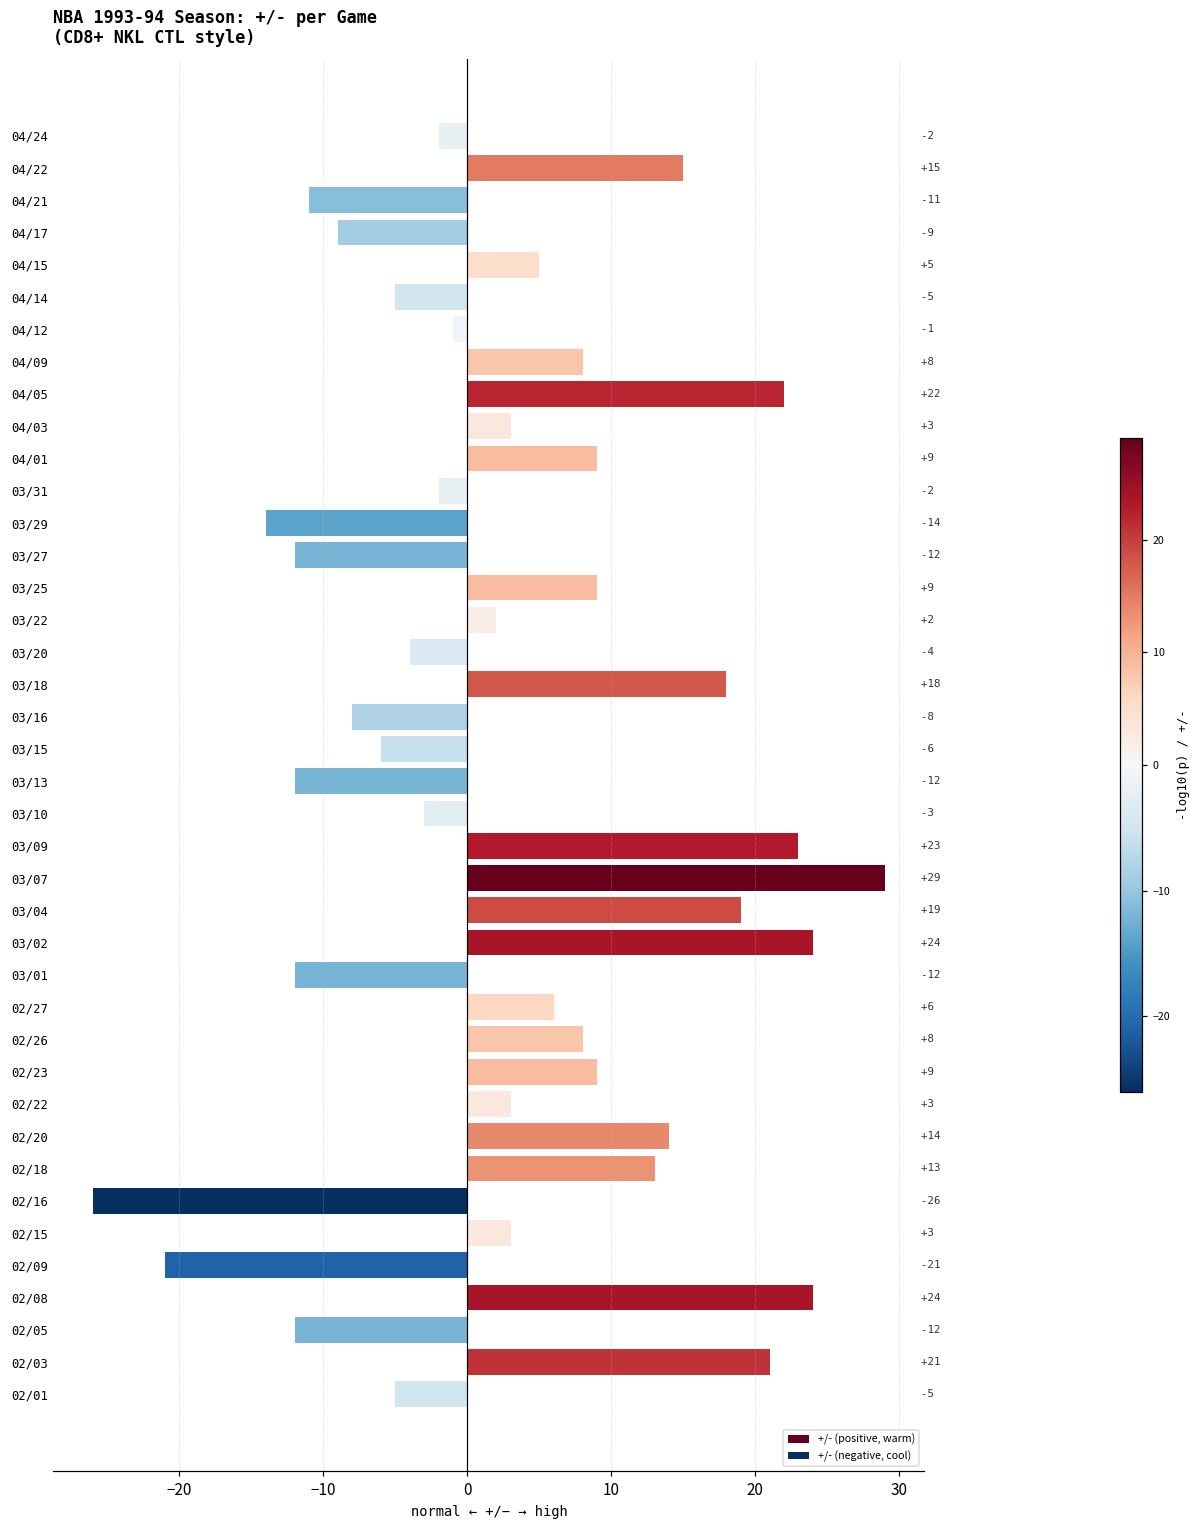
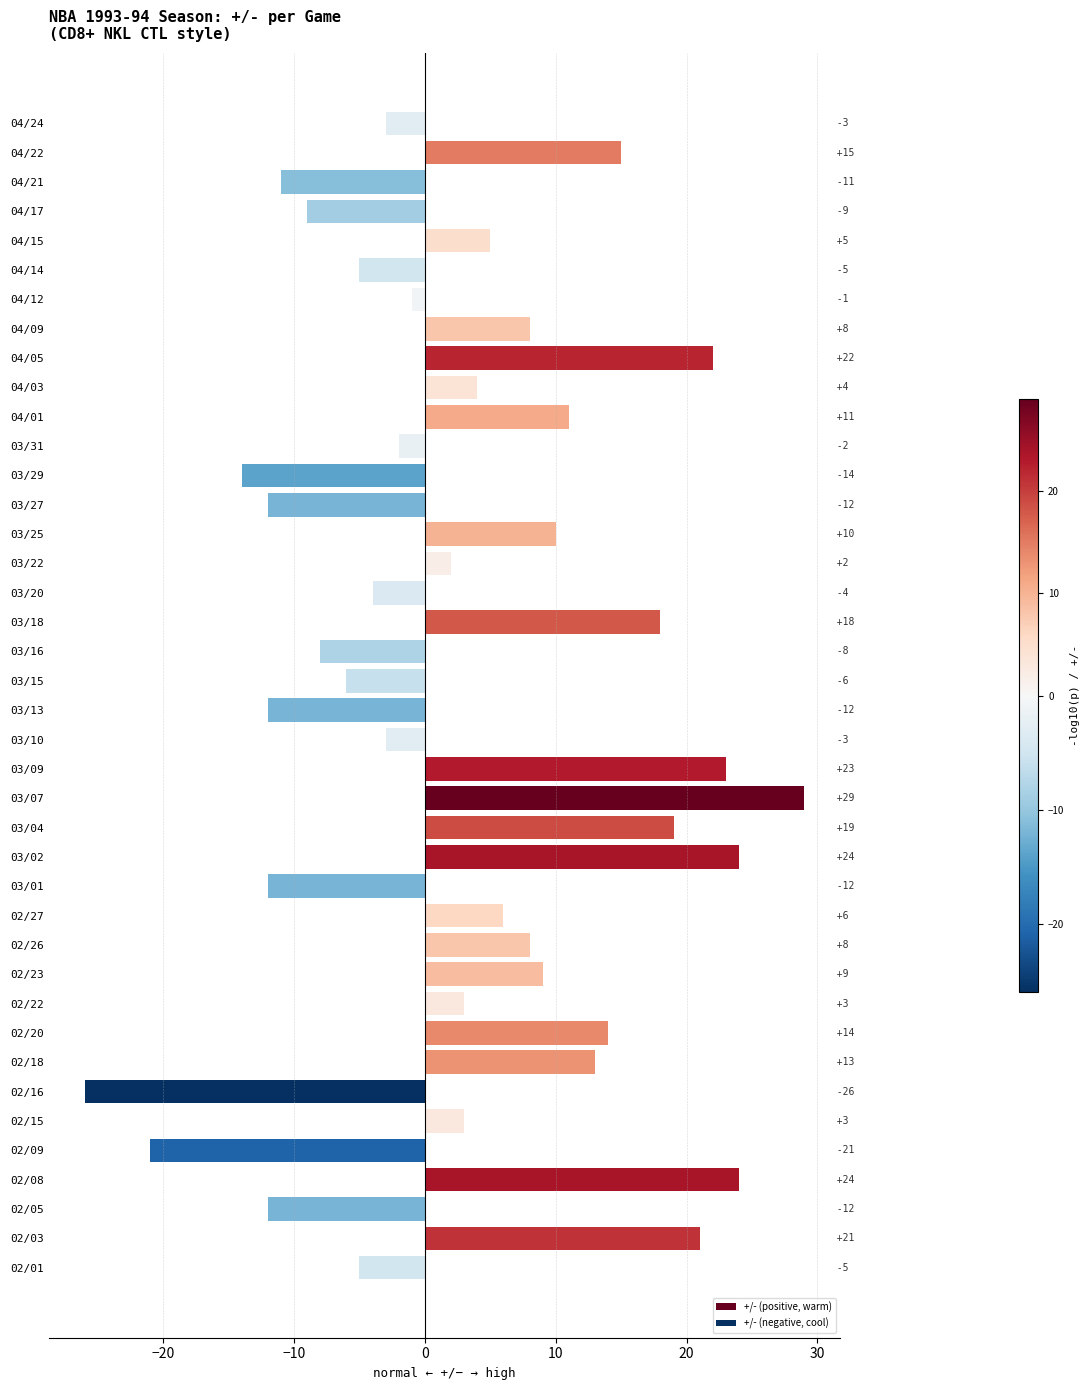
  {
-   "04/24": "-2",
-   "04/03": "+3",
-   "04/01": "+9",
-   "03/25": "+9",
+   "04/24": "-3",
+   "04/03": "+4",
+   "04/01": "+11",
+   "03/25": "+10",
    "03/07": "+29"
  }
